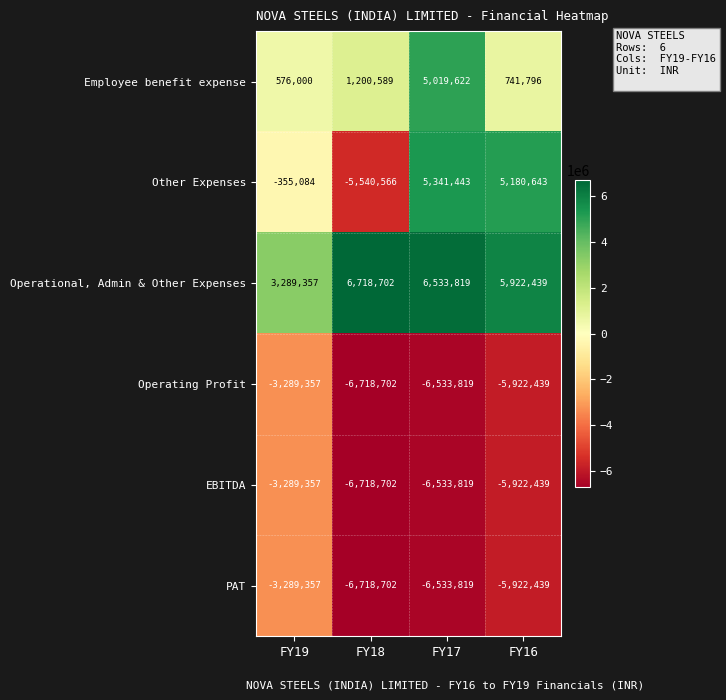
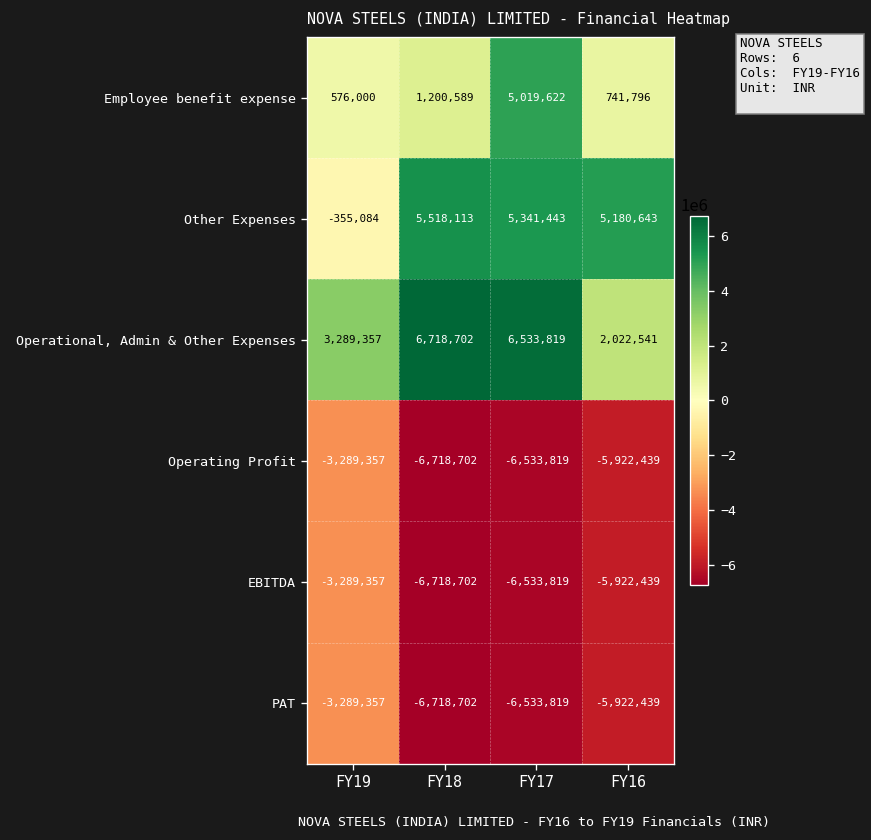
  {
    "Employee benefit expense": {
      "FY19": "576,000",
      "FY18": "1,200,589",
      "FY17": "5,019,622",
      "FY16": "741,796"
    },
    "Other Expenses": {
      "FY19": "-355,084",
-     "FY18": "-5,540,566",
+     "FY18": "5,518,113",
      "FY17": "5,341,443",
      "FY16": "5,180,643"
    },
    "Operational, Admin & Other Expenses": {
      "FY19": "3,289,357",
      "FY18": "6,718,702",
      "FY17": "6,533,819",
-     "FY16": "5,922,439"
+     "FY16": "2,022,541"
    },
    "Operating Profit": {
      "FY19": "-3,289,357",
      "FY18": "-6,718,702",
      "FY17": "-6,533,819",
      "FY16": "-5,922,439"
    },
    "EBITDA": {
      "FY19": "-3,289,357",
      "FY18": "-6,718,702",
      "FY17": "-6,533,819",
      "FY16": "-5,922,439"
    },
    "PAT": {
      "FY19": "-3,289,357",
      "FY18": "-6,718,702",
      "FY17": "-6,533,819",
      "FY16": "-5,922,439"
    }
  }
